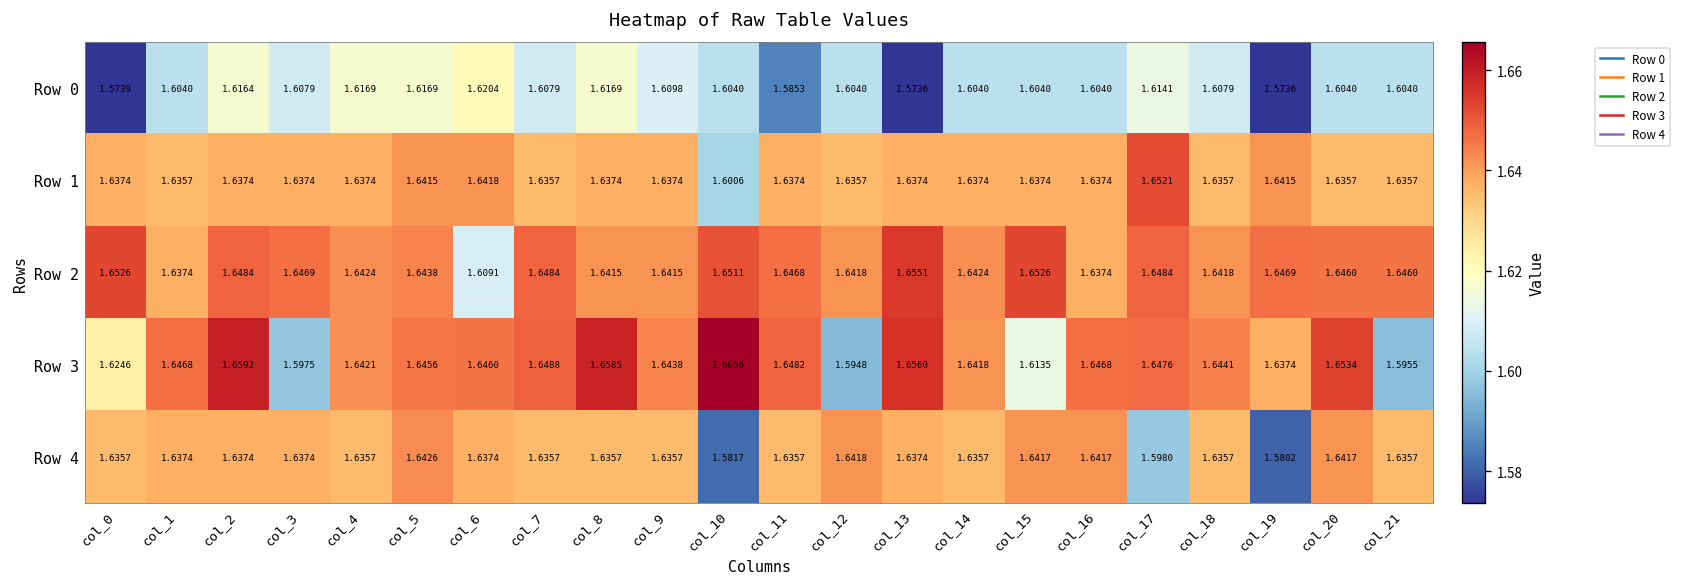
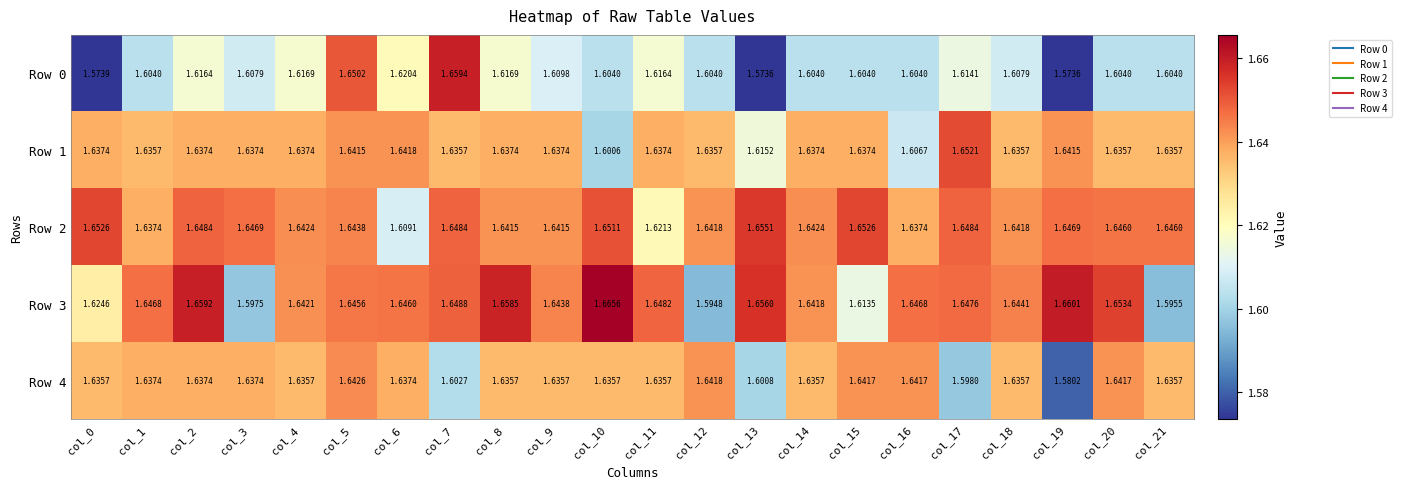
  {
    "Row 0": {
      "col_0": 1.5739,
      "col_1": 1.6040,
      "col_2": 1.6164,
      "col_3": 1.6079,
      "col_4": 1.6169,
-     "col_5": 1.6169,
+     "col_5": 1.6502,
      "col_6": 1.6204,
-     "col_7": 1.6079,
+     "col_7": 1.6594,
      "col_8": 1.6169,
      "col_9": 1.6098,
      "col_10": 1.6040,
-     "col_11": 1.5853,
+     "col_11": 1.6164,
      "col_12": 1.6040,
      "col_13": 1.5736,
      "col_14": 1.6040,
      "col_15": 1.6040,
      "col_16": 1.6040,
      "col_17": 1.6141,
      "col_18": 1.6079,
      "col_19": 1.5736,
      "col_20": 1.6040,
      "col_21": 1.6040
    },
    "Row 1": {
      "col_0": 1.6374,
      "col_1": 1.6357,
      "col_2": 1.6374,
      "col_3": 1.6374,
      "col_4": 1.6374,
      "col_5": 1.6415,
      "col_6": 1.6418,
      "col_7": 1.6357,
      "col_8": 1.6374,
      "col_9": 1.6374,
      "col_10": 1.6006,
      "col_11": 1.6374,
      "col_12": 1.6357,
-     "col_13": 1.6374,
+     "col_13": 1.6152,
      "col_14": 1.6374,
      "col_15": 1.6374,
-     "col_16": 1.6374,
+     "col_16": 1.6067,
      "col_17": 1.6521,
      "col_18": 1.6357,
      "col_19": 1.6415,
      "col_20": 1.6357,
      "col_21": 1.6357
    },
    "Row 2": {
      "col_0": 1.6526,
      "col_1": 1.6374,
      "col_2": 1.6484,
      "col_3": 1.6469,
      "col_4": 1.6424,
      "col_5": 1.6438,
      "col_6": 1.6091,
      "col_7": 1.6484,
      "col_8": 1.6415,
      "col_9": 1.6415,
      "col_10": 1.6511,
-     "col_11": 1.6468,
+     "col_11": 1.6213,
      "col_12": 1.6418,
      "col_13": 1.6551,
      "col_14": 1.6424,
      "col_15": 1.6526,
      "col_16": 1.6374,
      "col_17": 1.6484,
      "col_18": 1.6418,
      "col_19": 1.6469,
      "col_20": 1.6460,
      "col_21": 1.6460
    },
    "Row 3": {
      "col_0": 1.6246,
      "col_1": 1.6468,
      "col_2": 1.6592,
      "col_3": 1.5975,
      "col_4": 1.6421,
      "col_5": 1.6456,
      "col_6": 1.6460,
      "col_7": 1.6488,
      "col_8": 1.6585,
      "col_9": 1.6438,
      "col_10": 1.6656,
      "col_11": 1.6482,
      "col_12": 1.5948,
      "col_13": 1.6560,
      "col_14": 1.6418,
      "col_15": 1.6135,
      "col_16": 1.6468,
      "col_17": 1.6476,
      "col_18": 1.6441,
-     "col_19": 1.6374,
+     "col_19": 1.6601,
      "col_20": 1.6534,
      "col_21": 1.5955
    },
    "Row 4": {
      "col_0": 1.6357,
      "col_1": 1.6374,
      "col_2": 1.6374,
      "col_3": 1.6374,
      "col_4": 1.6357,
      "col_5": 1.6426,
      "col_6": 1.6374,
-     "col_7": 1.6357,
+     "col_7": 1.6027,
      "col_8": 1.6357,
      "col_9": 1.6357,
-     "col_10": 1.5817,
+     "col_10": 1.6357,
      "col_11": 1.6357,
      "col_12": 1.6418,
-     "col_13": 1.6374,
+     "col_13": 1.6008,
      "col_14": 1.6357,
      "col_15": 1.6417,
      "col_16": 1.6417,
      "col_17": 1.5980,
      "col_18": 1.6357,
      "col_19": 1.5802,
      "col_20": 1.6417,
      "col_21": 1.6357
    }
  }
